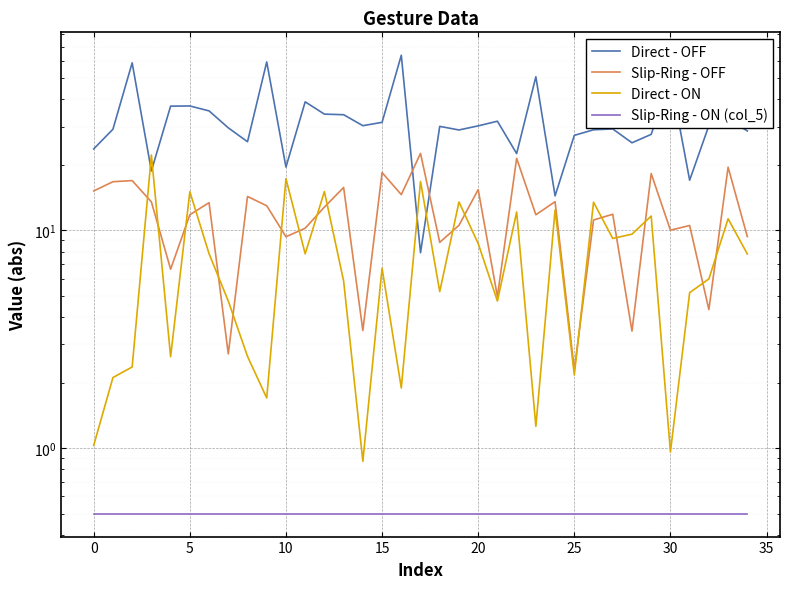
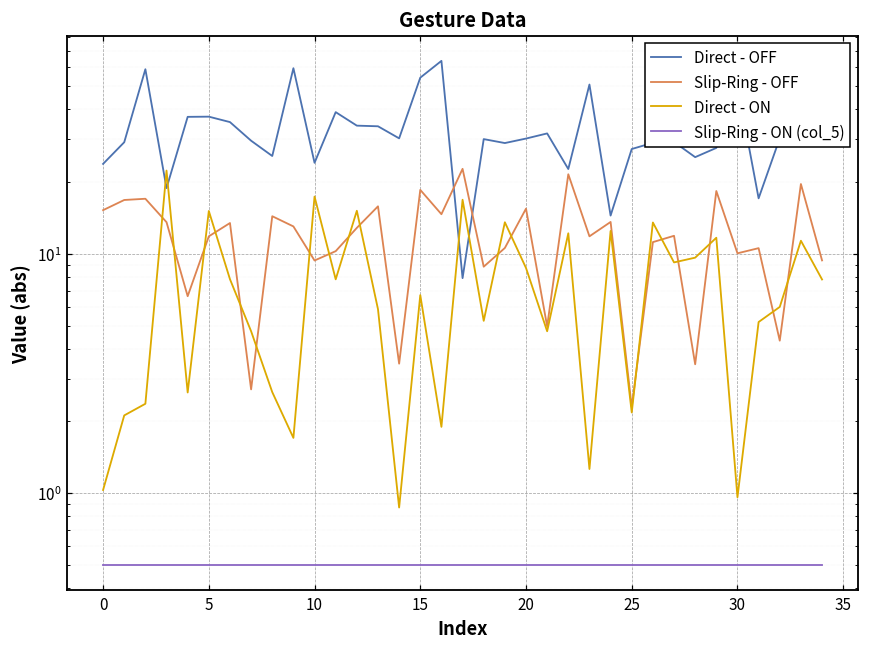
  {
    "Direct - OFF": {
      "0": 24,
      "5": 37,
-     "10": 20,
-     "15": 31,
+     "10": 24,
+     "15": 54,
      "20": 30,
      "25": 27
    },
    "Slip-Ring - OFF": {
      "0": 15,
      "5": 12,
      "10": 9.4,
      "15": 18,
      "20": 15,
      "25": 2.3,
      "30": 10
    },
    "Direct - ON": {
      "0": 1.0,
      "5": 15,
      "10": 17,
      "15": 6.7,
      "20": 8.7,
      "25": 2.2,
      "30": 1.0
    },
    "Slip-Ring - ON (col_5)": {
      "0": 0.50,
      "5": 0.50,
      "10": 0.50,
      "15": 0.50,
      "20": 0.50,
      "25": 0.50,
      "30": 0.50
    }
  }
